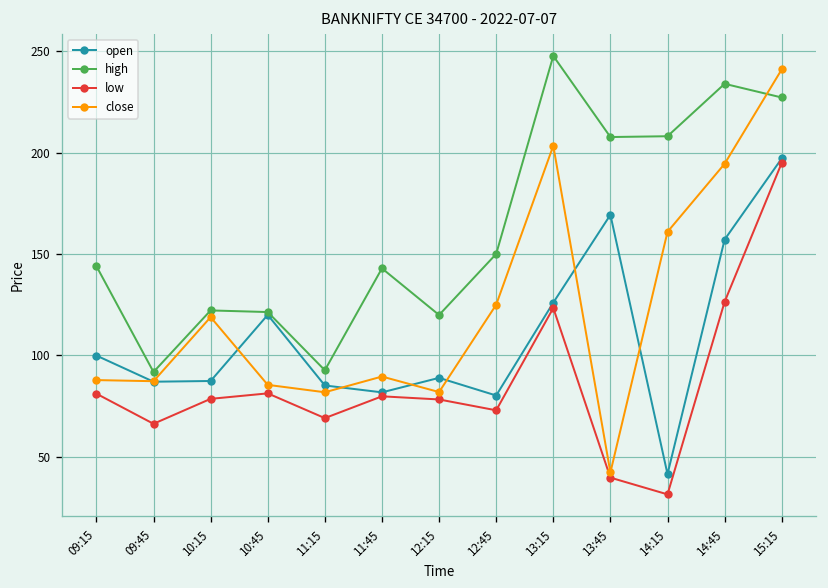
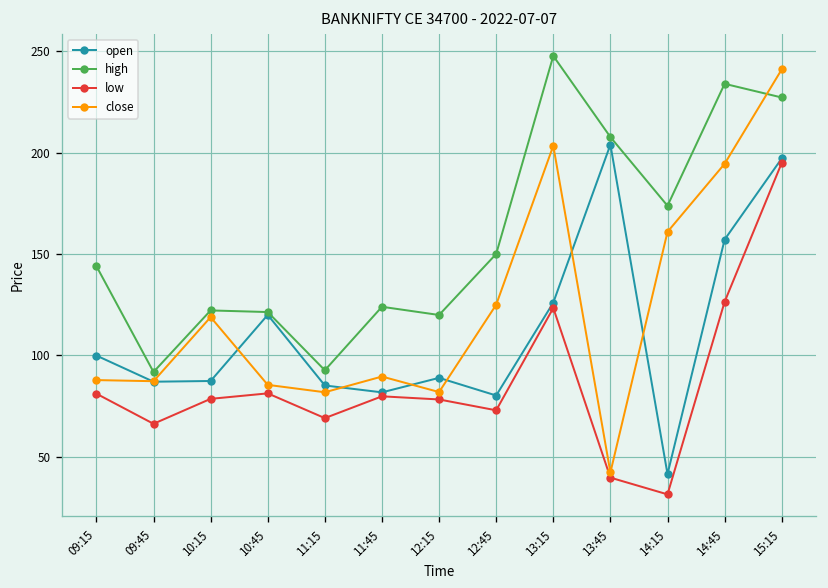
  {
    "open": {
      "09:15": 100,
      "10:15": 87,
      "11:15": 85,
      "11:45": 82,
      "12:15": 89,
      "12:45": 80,
      "13:15": 126,
-     "13:45": 169,
+     "13:45": 204,
      "14:15": 41,
      "14:45": 157,
      "15:15": 197
    },
    "high": {
      "09:15": 144,
      "09:45": 92,
      "10:15": 122,
      "11:15": 93,
-     "11:45": 143,
+     "11:45": 124,
      "12:15": 120,
      "12:45": 150,
      "13:15": 248,
      "13:45": 208,
-     "14:15": 208,
+     "14:15": 174,
      "14:45": 234,
      "15:15": 227
    },
    "low": {
      "09:15": 81,
      "09:45": 66,
      "10:15": 79,
      "10:45": 81,
      "11:15": 69,
      "11:45": 80,
      "12:15": 78,
      "12:45": 73,
      "13:15": 123,
      "13:45": 40,
      "14:15": 31,
      "14:45": 126,
      "15:15": 195
    },
    "close": {
      "09:15": 88,
      "10:15": 119,
      "10:45": 85,
      "11:15": 82,
      "11:45": 90,
      "12:15": 82,
      "12:45": 125,
      "13:15": 203,
      "13:45": 42,
      "14:15": 161,
      "14:45": 194,
      "15:15": 241
    }
  }
